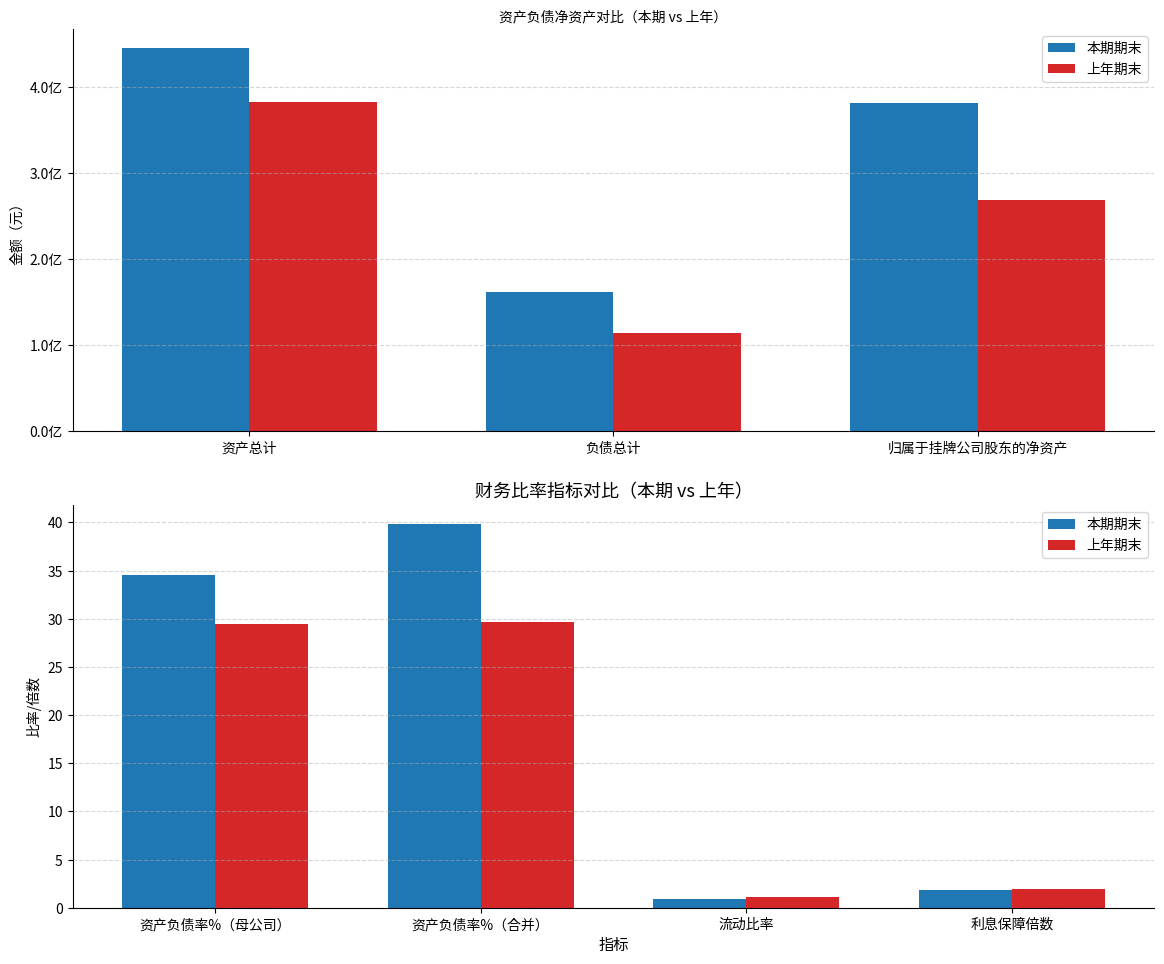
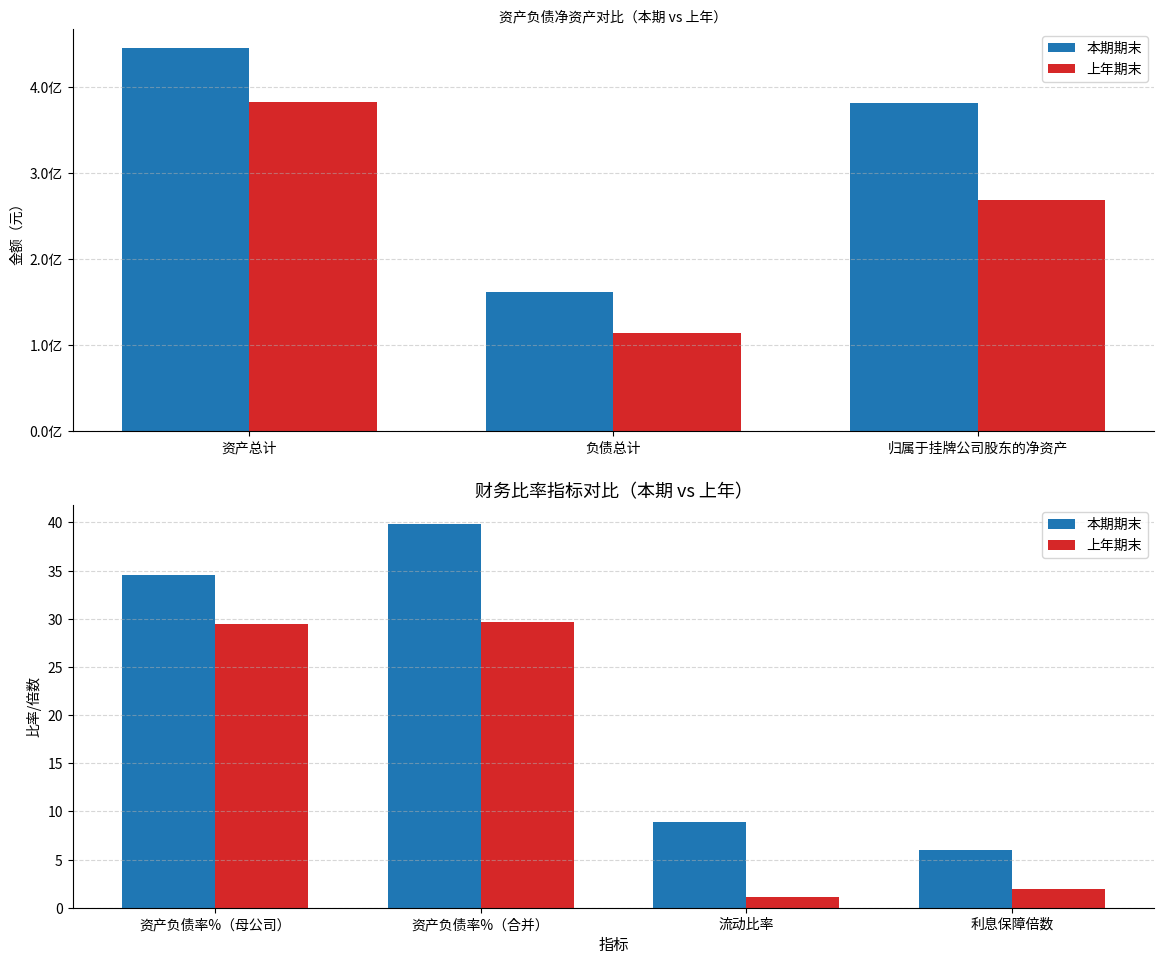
  {
    "资产负债净资产对比（本期 vs 上年）": {
      "本期期末": {
        "资产总计": "4.5亿",
        "负债总计": "1.6亿",
        "归属于挂牌公司股东的净资产": "3.8亿"
      },
      "上年期末": {
        "资产总计": "3.8亿",
        "负债总计": "1.1亿",
        "归属于挂牌公司股东的净资产": "2.7亿"
      }
    },
    "财务比率指标对比（本期 vs 上年）": {
      "本期期末": {
        "资产负债率%（母公司）": "35",
        "资产负债率%（合并）": "40",
-       "流动比率": "1",
-       "利息保障倍数": "2"
+       "流动比率": "9",
+       "利息保障倍数": "6"
      },
      "上年期末": {
        "资产负债率%（母公司）": "29",
        "资产负债率%（合并）": "30",
        "流动比率": "1",
        "利息保障倍数": "2"
      }
    }
  }
